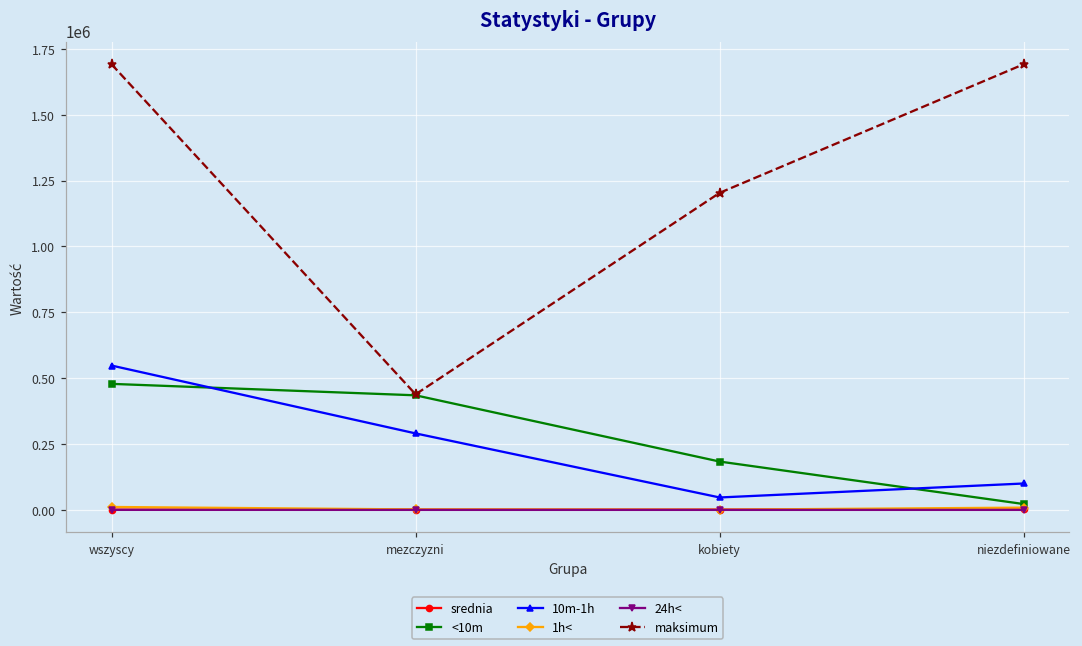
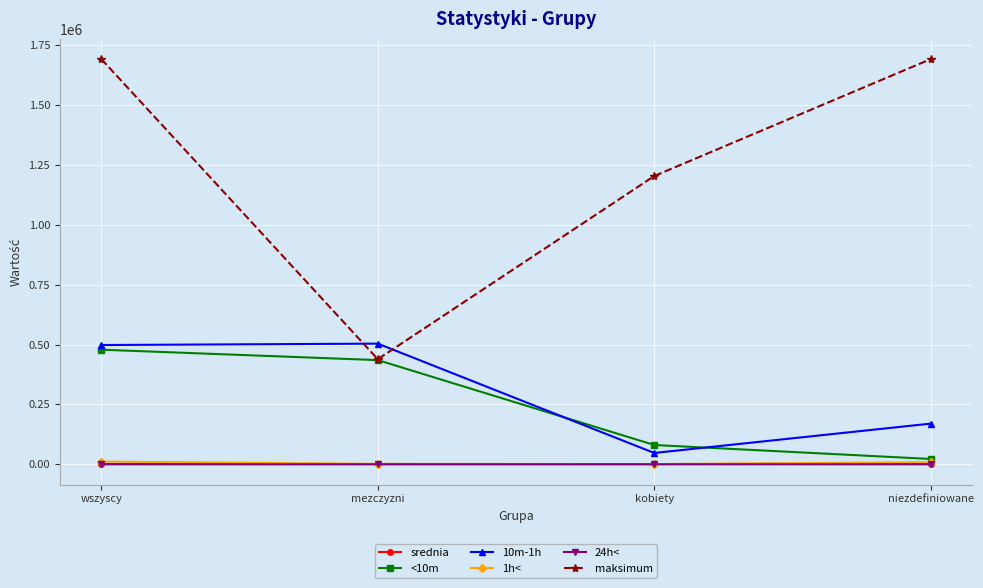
  {
    "<10m": {
      "wszyscy": 480000,
-     "kobiety": 180000,
+     "kobiety": 80000,
      "niezdefiniowane": 20000
    },
    "10m-1h": {
-     "wszyscy": 550000,
-     "mezczyzni": 290000,
+     "wszyscy": 500000,
+     "mezczyzni": 500000,
      "kobiety": 50000,
-     "niezdefiniowane": 100000
+     "niezdefiniowane": 170000
    },
    "24h<": {
      "wszyscy": 0
    },
    "maksimum": {
      "wszyscy": 1690000,
      "kobiety": 1200000,
      "niezdefiniowane": 1690000
    }
  }
